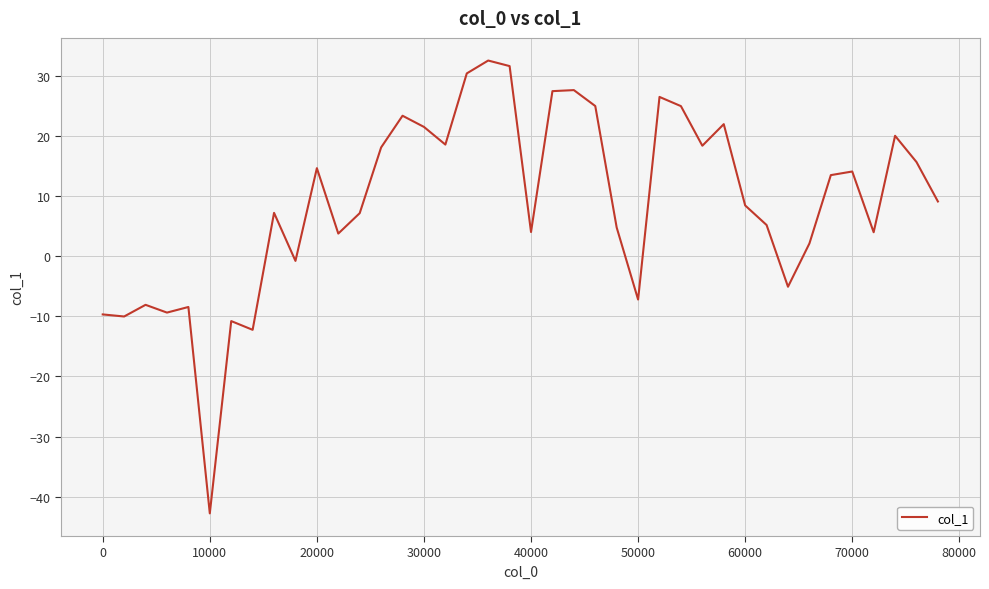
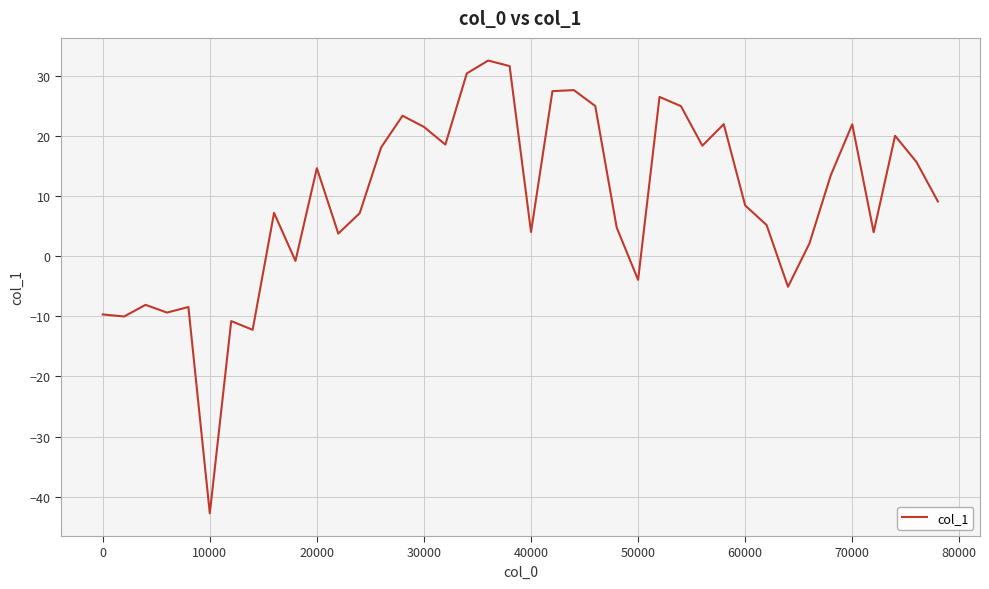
  {
    "0": -10,
    "10000": -43,
    "20000": 15,
    "30000": 21,
    "40000": 4,
-   "50000": -7,
+   "50000": -4,
    "60000": 8,
-   "70000": 14
+   "70000": 22
  }
